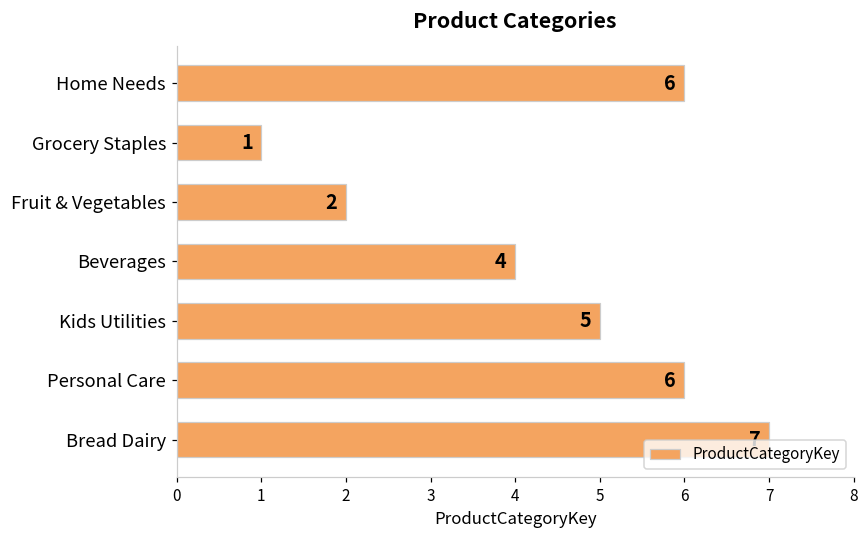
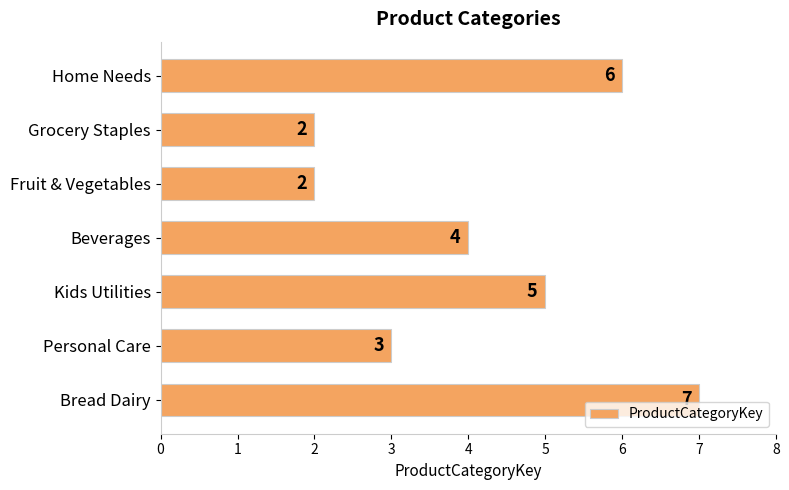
  {
    "Home Needs": 6,
-   "Grocery Staples": 1,
+   "Grocery Staples": 2,
    "Fruit & Vegetables": 2,
    "Beverages": 4,
    "Kids Utilities": 5,
-   "Personal Care": 6
+   "Personal Care": 3
  }
